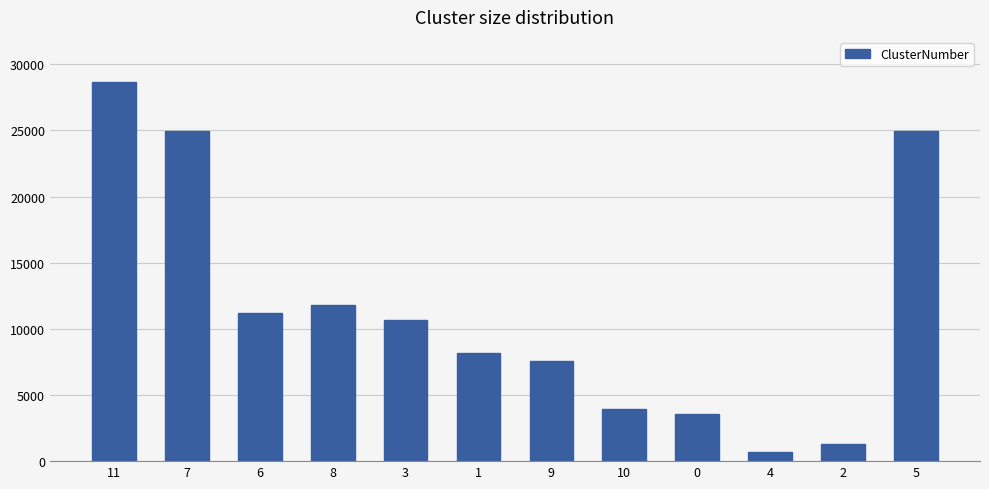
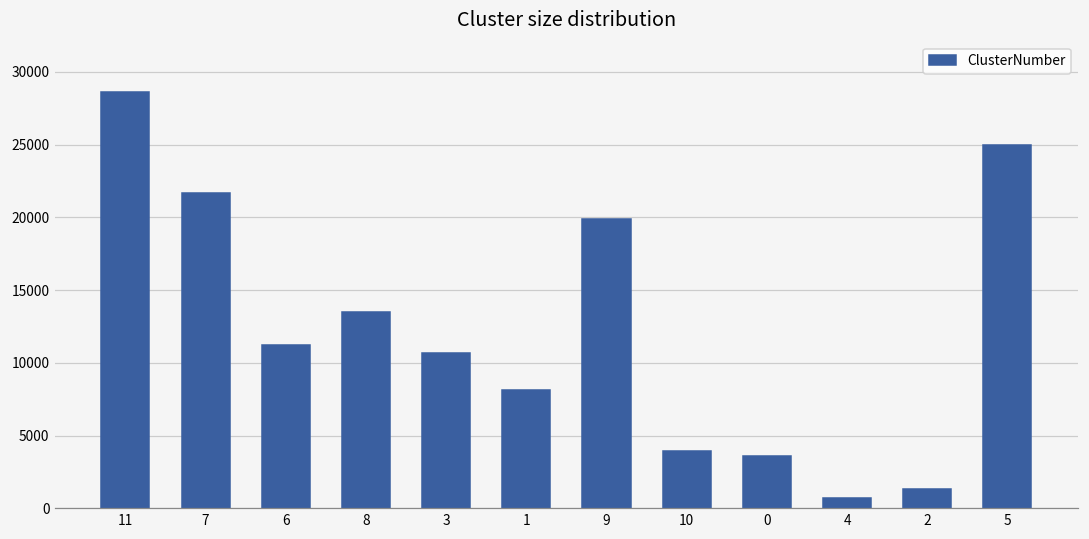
  {
    "11": 28600,
-   "7": 24900,
+   "7": 21600,
    "6": 11200,
-   "8": 11800,
+   "8": 13500,
    "3": 10700,
    "1": 8200,
-   "9": 7600,
+   "9": 19900,
    "10": 3900,
    "0": 3600,
    "4": 700,
    "2": 1300,
    "5": 25000
  }
